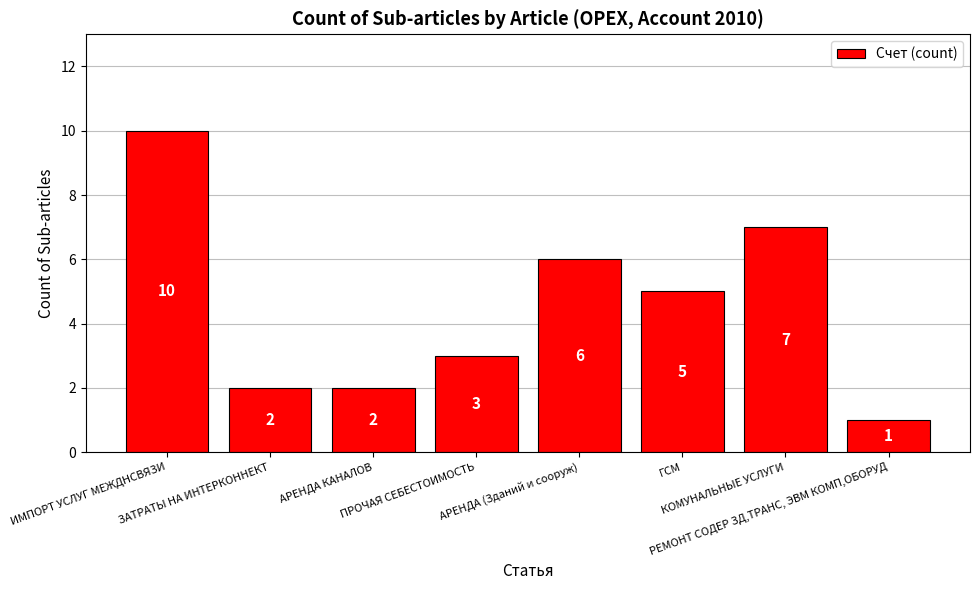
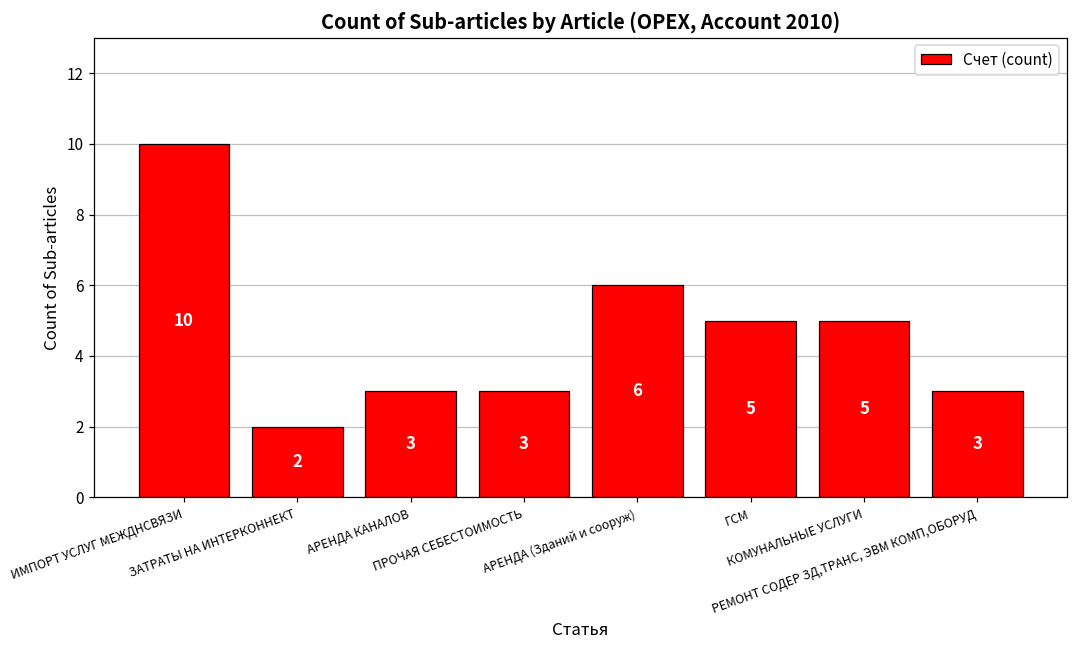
  {
    "ИМПОРТ УСЛУГ МЕЖДНСВЯЗИ": 10,
    "ЗАТРАТЫ НА ИНТЕРКОННЕКТ": 2,
-   "АРЕНДА КАНАЛОВ": 2,
+   "АРЕНДА КАНАЛОВ": 3,
    "ПРОЧАЯ СЕБЕСТОИМОСТЬ": 3,
    "АРЕНДА (Зданий и сооруж)": 6,
    "ГСМ": 5,
-   "КОМУНАЛЬНЫЕ УСЛУГИ": 7,
-   "РЕМОНТ СОДЕР ЗД,ТРАНС, ЭВМ КОМП,ОБОРУД": 1
+   "КОМУНАЛЬНЫЕ УСЛУГИ": 5,
+   "РЕМОНТ СОДЕР ЗД,ТРАНС, ЭВМ КОМП,ОБОРУД": 3
  }
